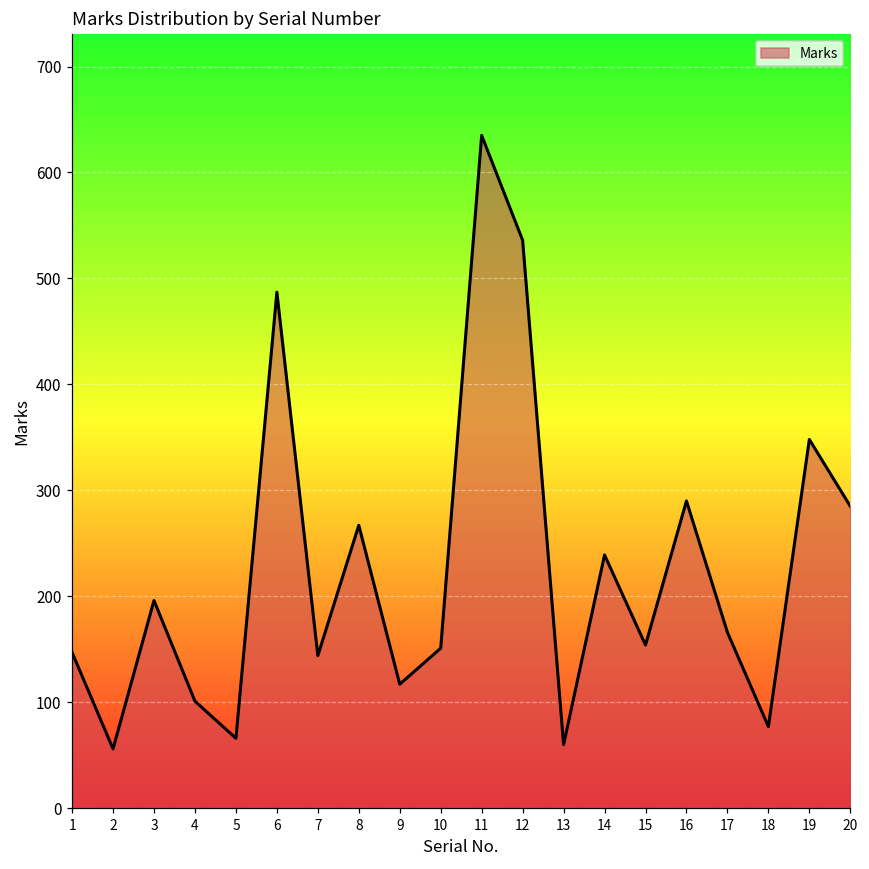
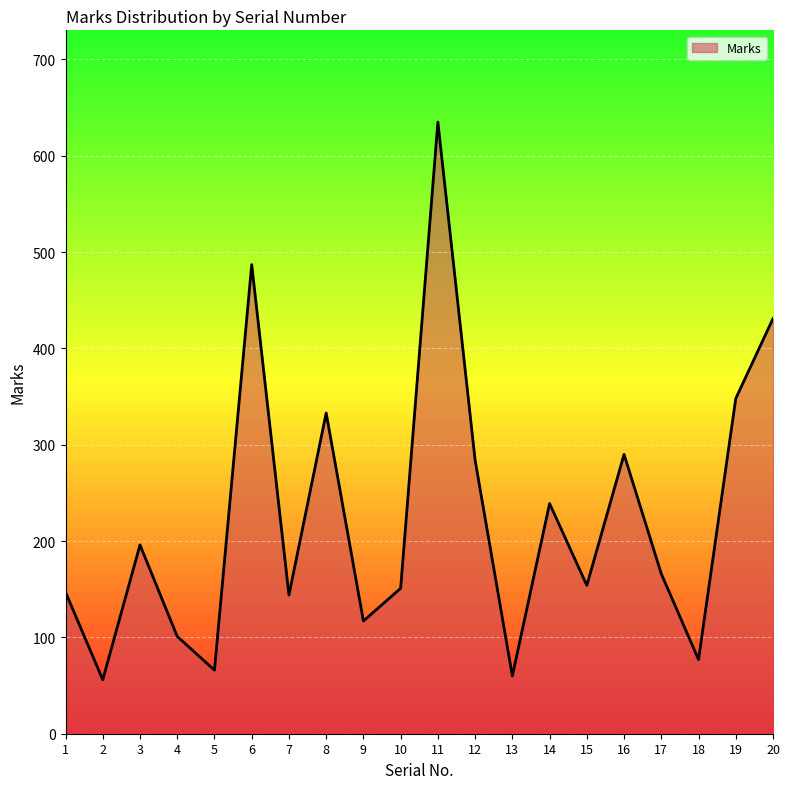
  {
    "1": 150,
    "2": 60,
    "3": 200,
    "4": 100,
    "5": 70,
    "6": 490,
    "7": 140,
-   "8": 270,
+   "8": 330,
    "9": 120,
    "10": 150,
    "11": 640,
-   "12": 540,
+   "12": 280,
    "13": 60,
    "14": 240,
    "15": 150,
    "16": 290,
    "17": 170,
    "18": 80,
    "19": 350,
-   "20": 290
+   "20": 430
  }
